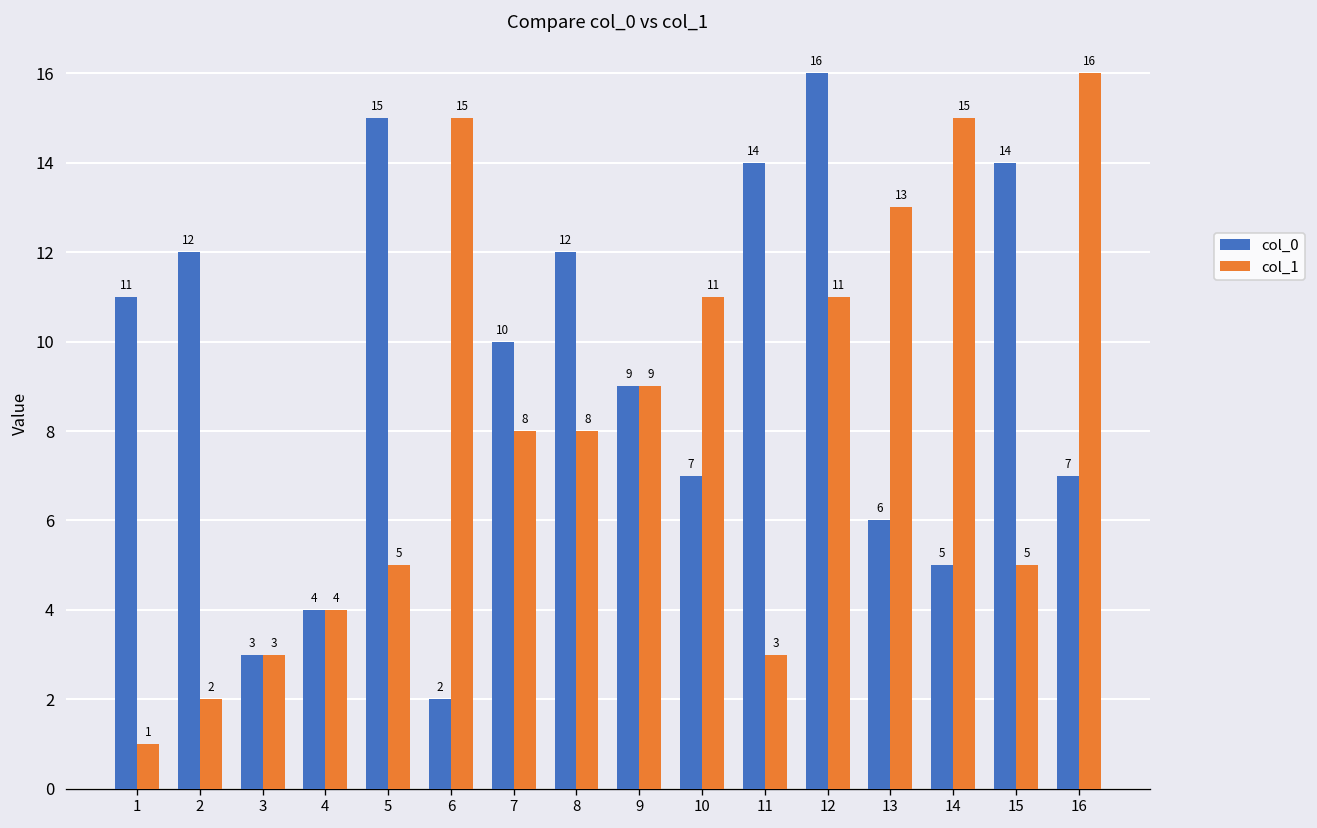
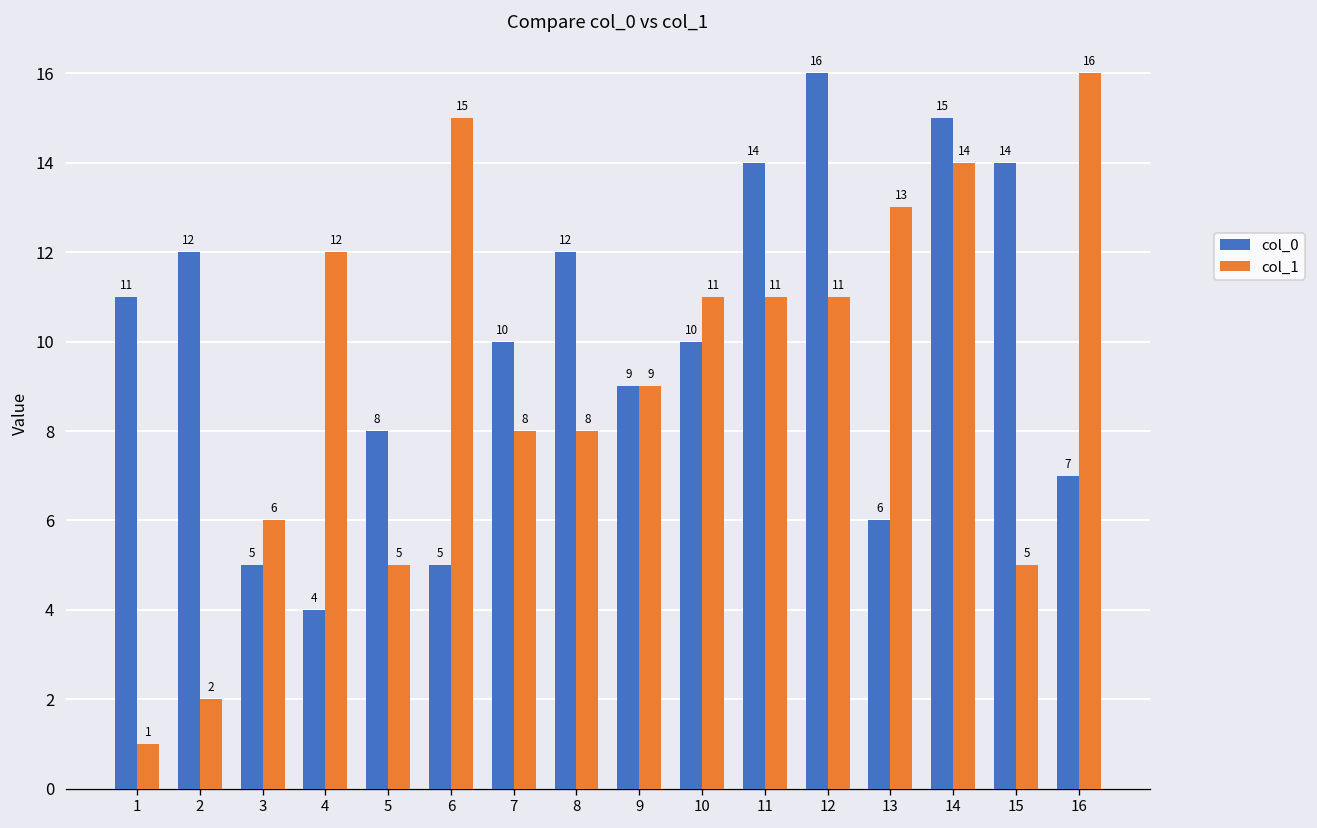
  {
    "col_0": {
      "1": 11,
      "2": 12,
-     "3": 3,
+     "3": 5,
      "4": 4,
-     "5": 15,
-     "6": 2,
+     "5": 8,
+     "6": 5,
      "7": 10,
      "8": 12,
      "9": 9,
-     "10": 7,
+     "10": 10,
      "11": 14,
      "12": 16,
      "13": 6,
-     "14": 5,
+     "14": 15,
      "15": 14,
      "16": 7
    },
    "col_1": {
      "1": 1,
      "2": 2,
-     "3": 3,
-     "4": 4,
+     "3": 6,
+     "4": 12,
      "5": 5,
      "6": 15,
      "7": 8,
      "8": 8,
      "9": 9,
      "10": 11,
-     "11": 3,
+     "11": 11,
      "12": 11,
      "13": 13,
-     "14": 15,
+     "14": 14,
      "15": 5,
      "16": 16
    }
  }
